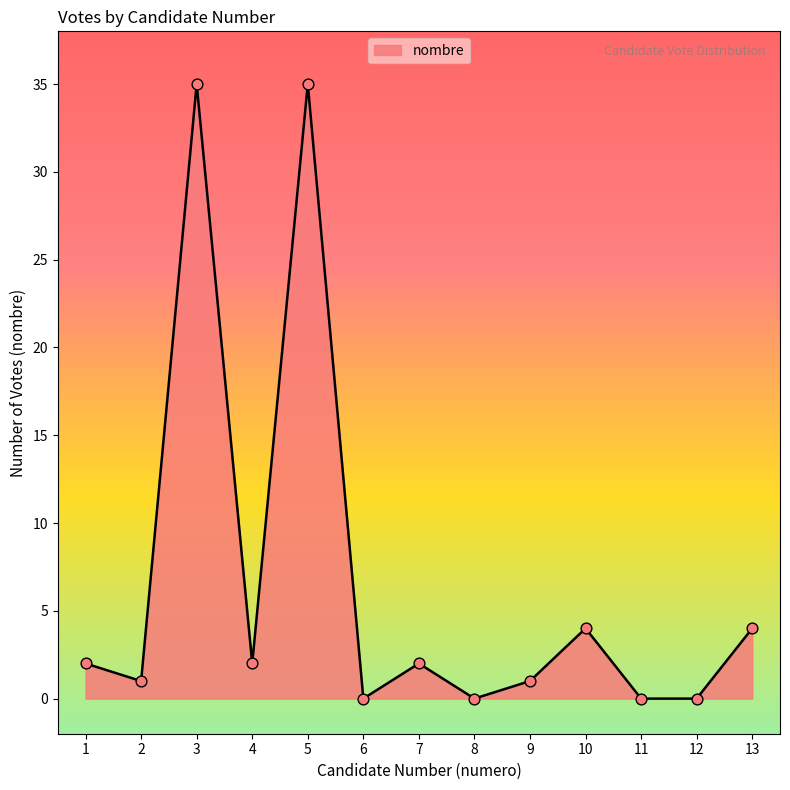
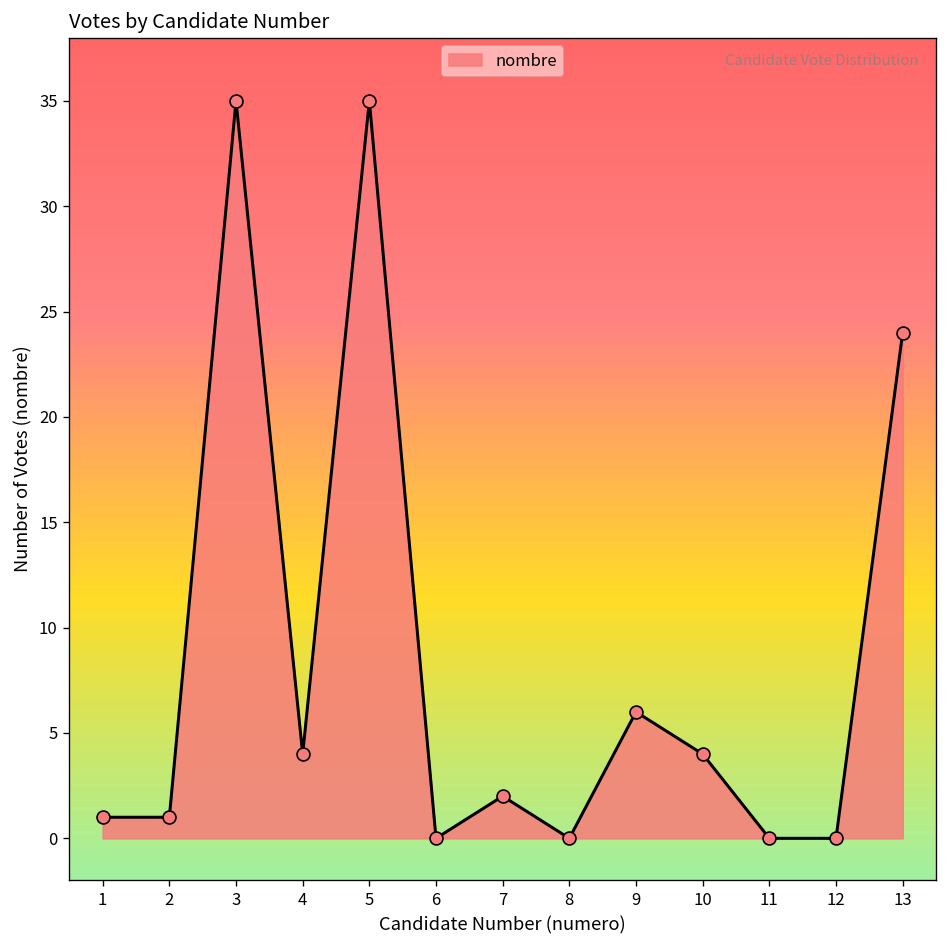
  {
-   "1": 2,
+   "1": 1,
    "2": 1,
    "3": 35,
-   "4": 2,
+   "4": 4,
    "5": 35,
    "6": 0,
    "7": 2,
    "8": 0,
-   "9": 1,
+   "9": 6,
    "10": 4,
    "11": 0,
    "12": 0,
-   "13": 4
+   "13": 24
  }
